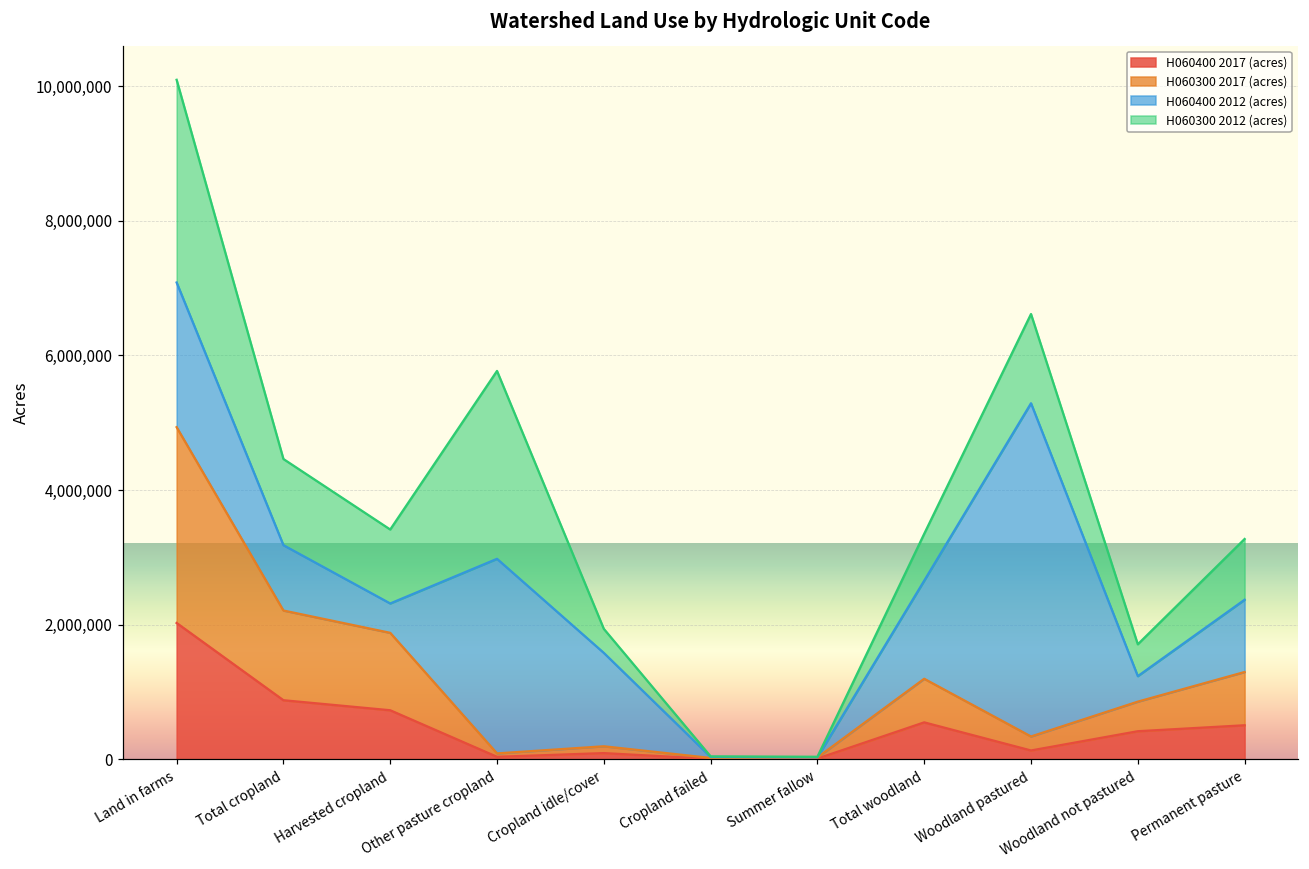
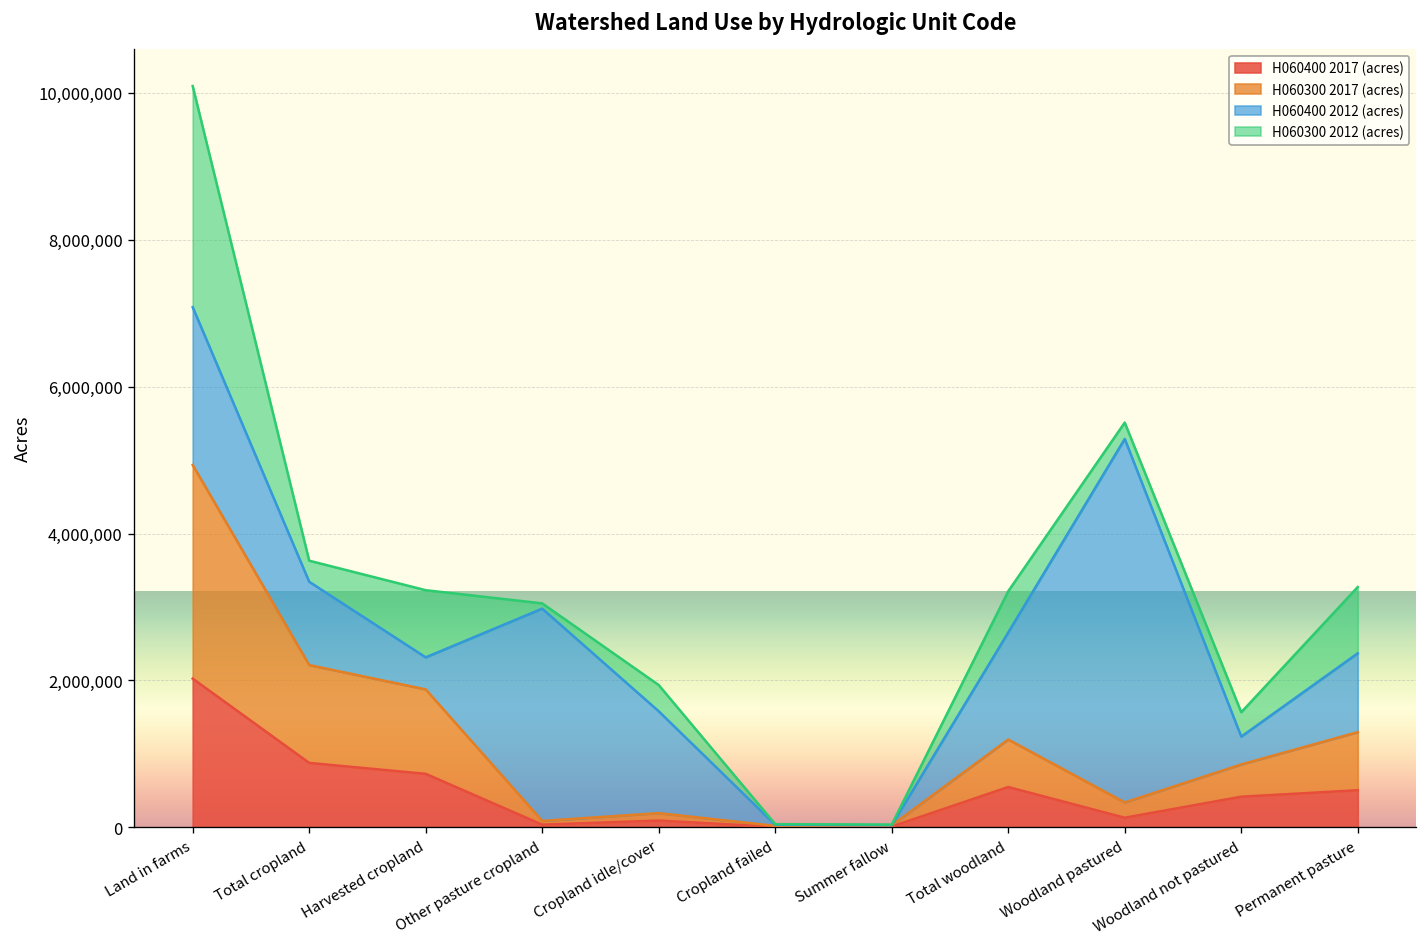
  {
    "H060400 2012 (acres)": {
      "Land in farms": "2,100,000",
-     "Total cropland": "1,000,000",
+     "Total cropland": "1,100,000",
      "Harvested cropland": "400,000",
      "Other pasture cropland": "2,900,000",
      "Cropland idle/cover": "1,400,000",
      "Total woodland": "1,500,000",
      "Woodland pastured": "4,900,000",
      "Woodland not pastured": "400,000",
      "Permanent pasture": "1,100,000"
    },
    "H060300 2012 (acres)": {
      "Land in farms": "3,000,000",
-     "Total cropland": "1,300,000",
-     "Harvested cropland": "1,100,000",
-     "Other pasture cropland": "2,800,000",
+     "Total cropland": "300,000",
+     "Harvested cropland": "900,000",
+     "Other pasture cropland": "100,000",
      "Cropland idle/cover": "400,000",
-     "Total woodland": "700,000",
-     "Woodland pastured": "1,300,000",
-     "Woodland not pastured": "500,000",
+     "Total woodland": "600,000",
+     "Woodland pastured": "200,000",
+     "Woodland not pastured": "300,000",
      "Permanent pasture": "900,000"
    }
  }
